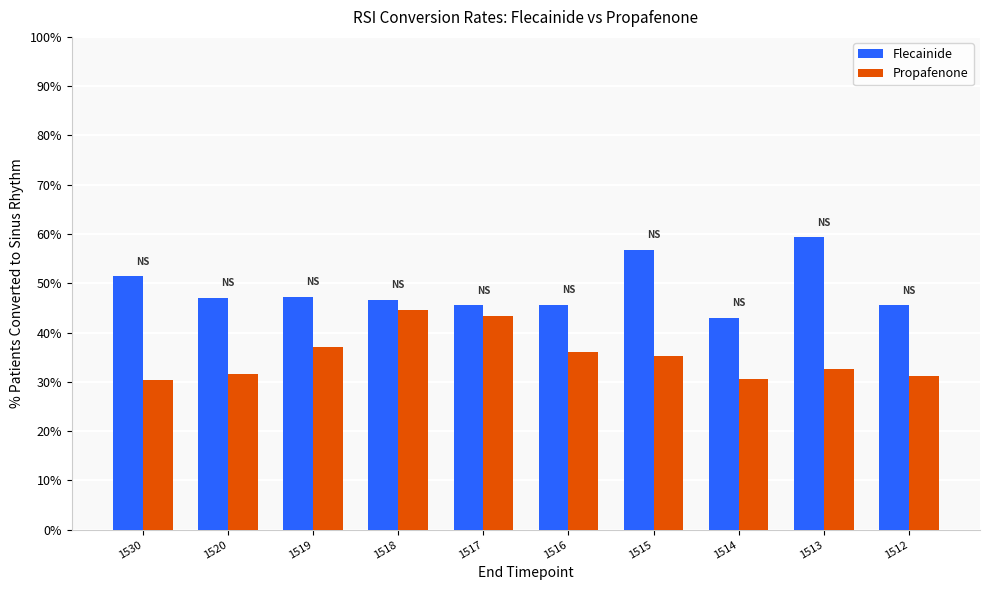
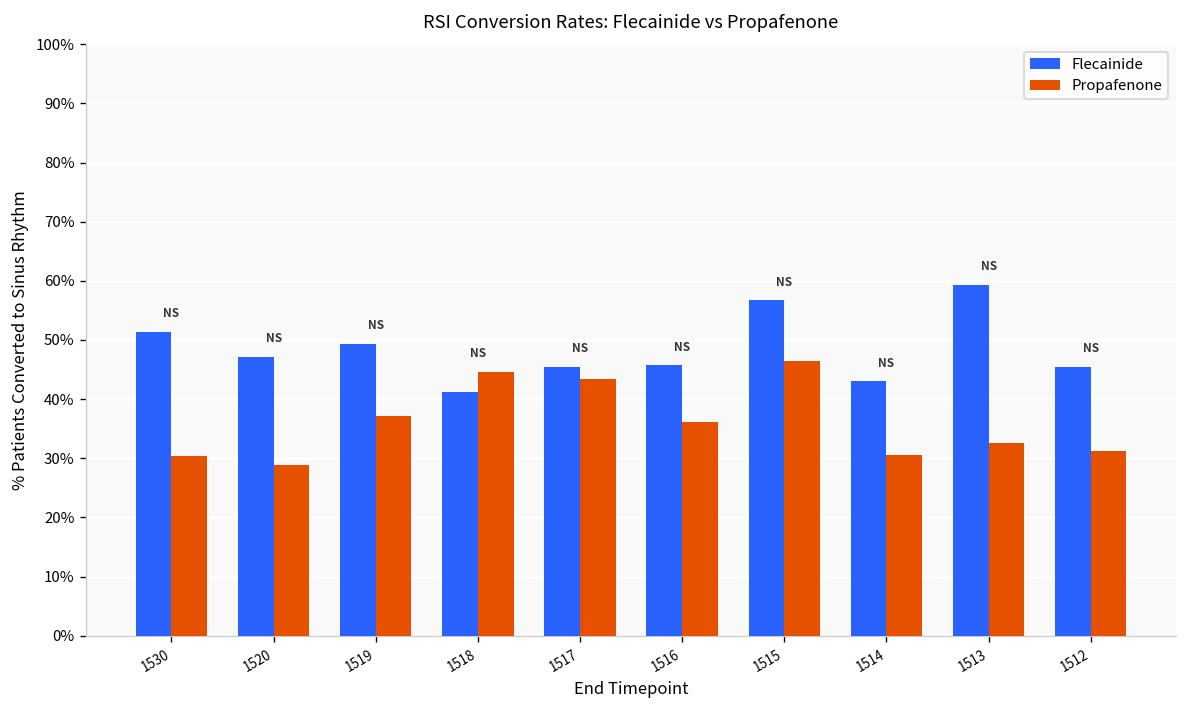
  {
    "Flecainide": {
      "1530": "51%",
      "1520": "47%",
-     "1519": "47%",
-     "1518": "47%",
+     "1519": "49%",
+     "1518": "41%",
      "1517": "46%",
      "1516": "46%",
      "1515": "57%",
      "1514": "43%",
      "1513": "59%",
      "1512": "46%"
    },
    "Propafenone": {
      "1530": "30%",
-     "1520": "32%",
+     "1520": "29%",
      "1519": "37%",
      "1518": "45%",
      "1517": "43%",
      "1516": "36%",
-     "1515": "35%",
+     "1515": "46%",
      "1514": "31%",
      "1513": "33%",
      "1512": "31%"
    }
  }
